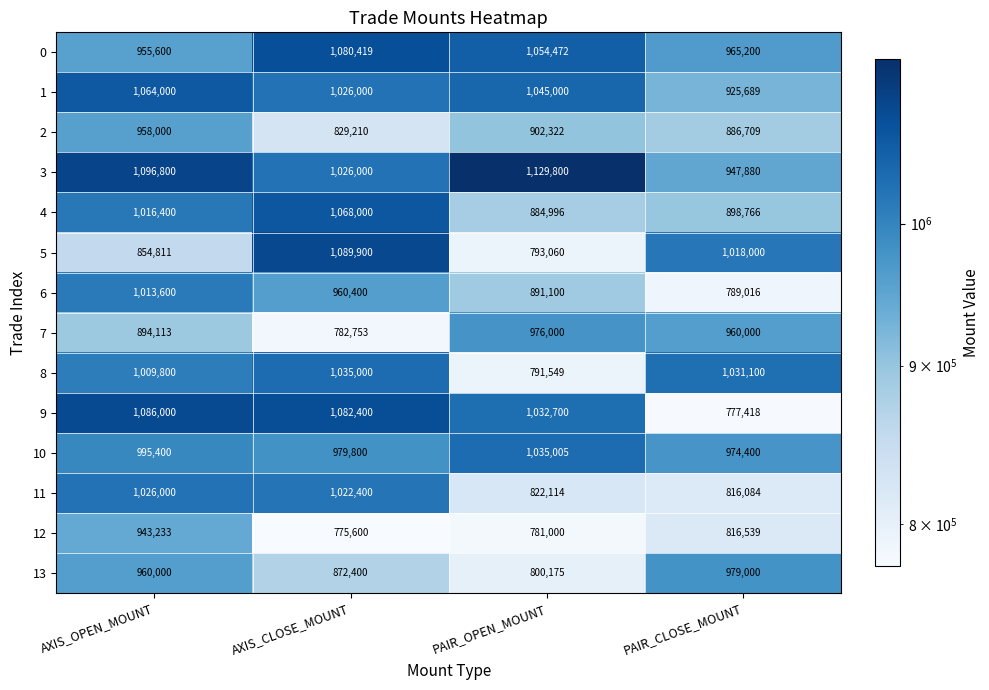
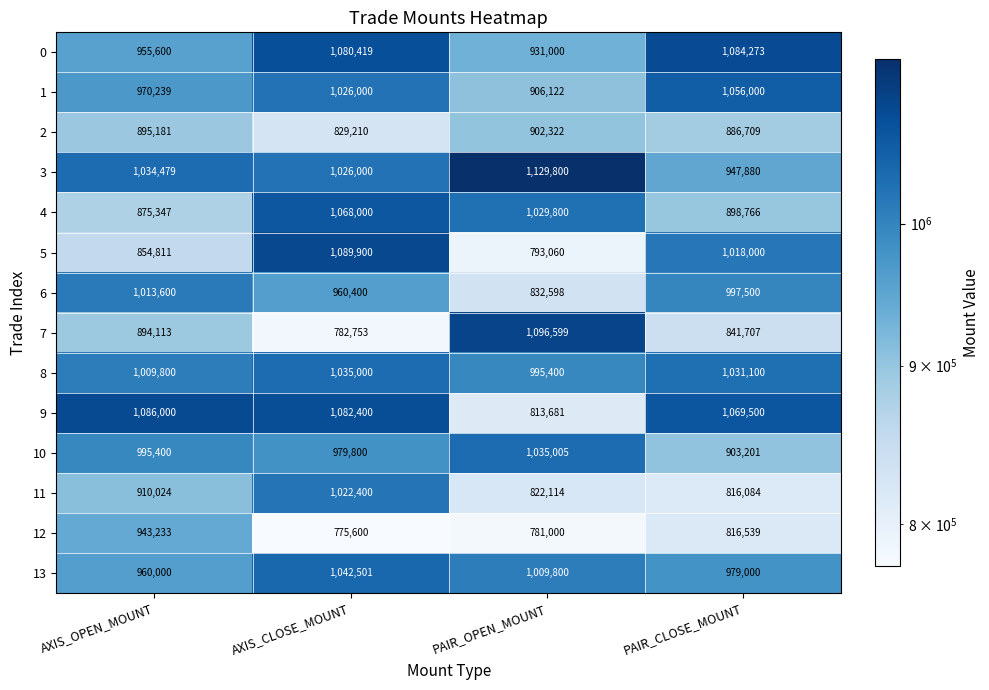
  {
    "0": {
      "AXIS_OPEN_MOUNT": "955,600",
      "AXIS_CLOSE_MOUNT": "1,080,419",
-     "PAIR_OPEN_MOUNT": "1,054,472",
-     "PAIR_CLOSE_MOUNT": "965,200"
+     "PAIR_OPEN_MOUNT": "931,000",
+     "PAIR_CLOSE_MOUNT": "1,084,273"
    },
    "1": {
-     "AXIS_OPEN_MOUNT": "1,064,000",
+     "AXIS_OPEN_MOUNT": "970,239",
      "AXIS_CLOSE_MOUNT": "1,026,000",
-     "PAIR_OPEN_MOUNT": "1,045,000",
-     "PAIR_CLOSE_MOUNT": "925,689"
+     "PAIR_OPEN_MOUNT": "906,122",
+     "PAIR_CLOSE_MOUNT": "1,056,000"
    },
    "2": {
-     "AXIS_OPEN_MOUNT": "958,000",
+     "AXIS_OPEN_MOUNT": "895,181",
      "AXIS_CLOSE_MOUNT": "829,210",
      "PAIR_OPEN_MOUNT": "902,322",
      "PAIR_CLOSE_MOUNT": "886,709"
    },
    "3": {
-     "AXIS_OPEN_MOUNT": "1,096,800",
+     "AXIS_OPEN_MOUNT": "1,034,479",
      "AXIS_CLOSE_MOUNT": "1,026,000",
      "PAIR_OPEN_MOUNT": "1,129,800",
      "PAIR_CLOSE_MOUNT": "947,880"
    },
    "4": {
-     "AXIS_OPEN_MOUNT": "1,016,400",
+     "AXIS_OPEN_MOUNT": "875,347",
      "AXIS_CLOSE_MOUNT": "1,068,000",
-     "PAIR_OPEN_MOUNT": "884,996",
+     "PAIR_OPEN_MOUNT": "1,029,800",
      "PAIR_CLOSE_MOUNT": "898,766"
    },
    "5": {
      "AXIS_OPEN_MOUNT": "854,811",
      "AXIS_CLOSE_MOUNT": "1,089,900",
      "PAIR_OPEN_MOUNT": "793,060",
      "PAIR_CLOSE_MOUNT": "1,018,000"
    },
    "6": {
      "AXIS_OPEN_MOUNT": "1,013,600",
      "AXIS_CLOSE_MOUNT": "960,400",
-     "PAIR_OPEN_MOUNT": "891,100",
-     "PAIR_CLOSE_MOUNT": "789,016"
+     "PAIR_OPEN_MOUNT": "832,598",
+     "PAIR_CLOSE_MOUNT": "997,500"
    },
    "7": {
      "AXIS_OPEN_MOUNT": "894,113",
      "AXIS_CLOSE_MOUNT": "782,753",
-     "PAIR_OPEN_MOUNT": "976,000",
-     "PAIR_CLOSE_MOUNT": "960,000"
+     "PAIR_OPEN_MOUNT": "1,096,599",
+     "PAIR_CLOSE_MOUNT": "841,707"
    },
    "8": {
      "AXIS_OPEN_MOUNT": "1,009,800",
      "AXIS_CLOSE_MOUNT": "1,035,000",
-     "PAIR_OPEN_MOUNT": "791,549",
+     "PAIR_OPEN_MOUNT": "995,400",
      "PAIR_CLOSE_MOUNT": "1,031,100"
    },
    "9": {
      "AXIS_OPEN_MOUNT": "1,086,000",
      "AXIS_CLOSE_MOUNT": "1,082,400",
-     "PAIR_OPEN_MOUNT": "1,032,700",
-     "PAIR_CLOSE_MOUNT": "777,418"
+     "PAIR_OPEN_MOUNT": "813,681",
+     "PAIR_CLOSE_MOUNT": "1,069,500"
    },
    "10": {
      "AXIS_OPEN_MOUNT": "995,400",
      "AXIS_CLOSE_MOUNT": "979,800",
      "PAIR_OPEN_MOUNT": "1,035,005",
-     "PAIR_CLOSE_MOUNT": "974,400"
+     "PAIR_CLOSE_MOUNT": "903,201"
    },
    "11": {
-     "AXIS_OPEN_MOUNT": "1,026,000",
+     "AXIS_OPEN_MOUNT": "910,024",
      "AXIS_CLOSE_MOUNT": "1,022,400",
      "PAIR_OPEN_MOUNT": "822,114",
      "PAIR_CLOSE_MOUNT": "816,084"
    },
    "12": {
      "AXIS_OPEN_MOUNT": "943,233",
      "AXIS_CLOSE_MOUNT": "775,600",
      "PAIR_OPEN_MOUNT": "781,000",
      "PAIR_CLOSE_MOUNT": "816,539"
    },
    "13": {
      "AXIS_OPEN_MOUNT": "960,000",
-     "AXIS_CLOSE_MOUNT": "872,400",
-     "PAIR_OPEN_MOUNT": "800,175",
+     "AXIS_CLOSE_MOUNT": "1,042,501",
+     "PAIR_OPEN_MOUNT": "1,009,800",
      "PAIR_CLOSE_MOUNT": "979,000"
    }
  }
